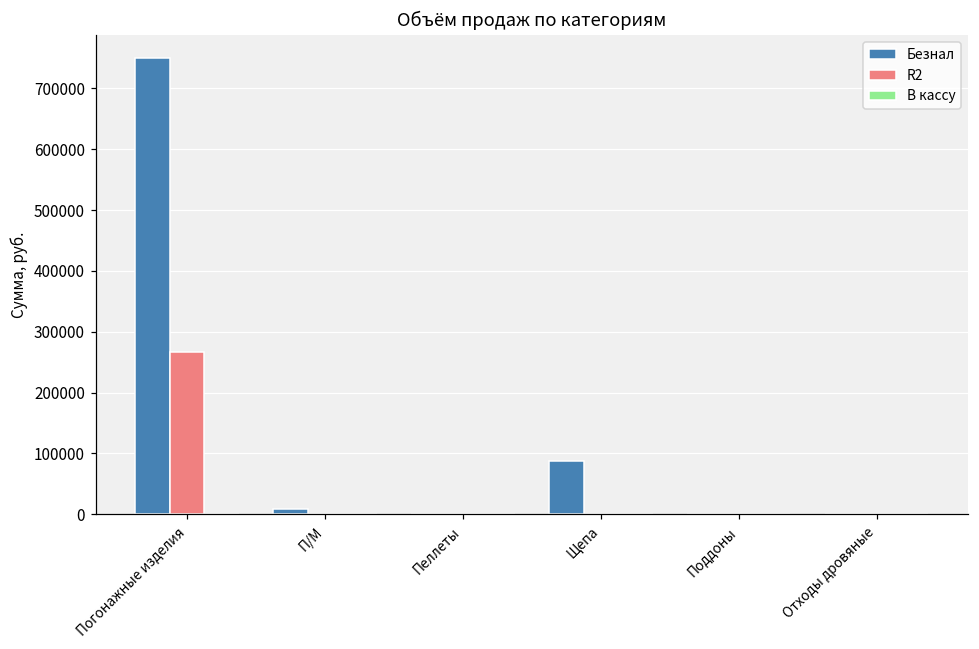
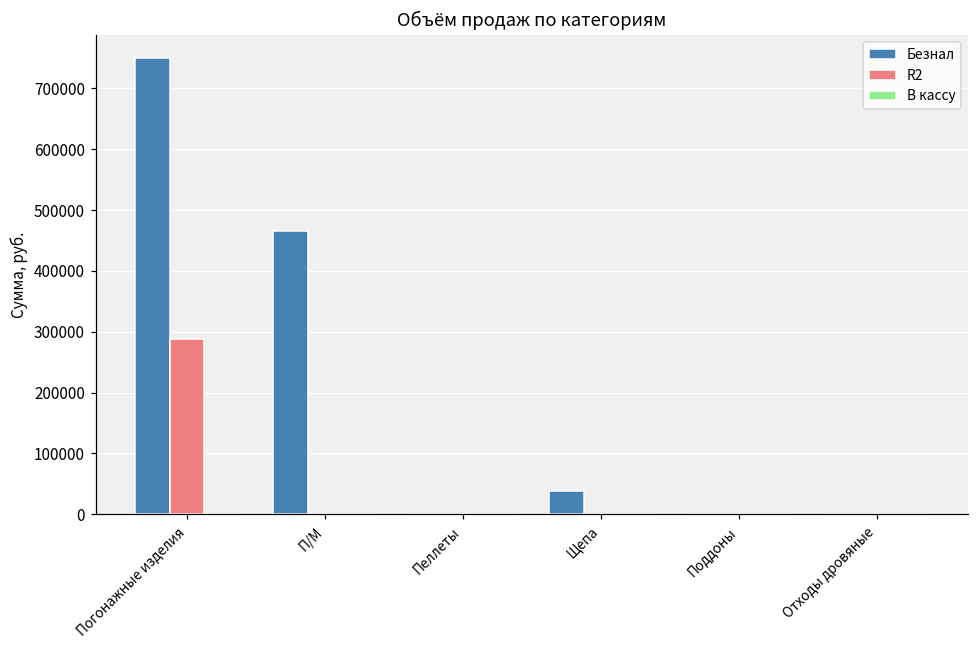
  {
    "Безнал": {
      "Погонажные изделия": 750000,
-     "П/М": 10000,
+     "П/М": 470000,
      "Пеллеты": 0,
-     "Щепа": 90000,
+     "Щепа": 40000,
      "Поддоны": 0,
      "Отходы дровяные": 0
    },
    "R2": {
-     "Погонажные изделия": 270000,
+     "Погонажные изделия": 290000,
      "П/М": 0,
      "Пеллеты": 0,
      "Щепа": 0,
      "Поддоны": 0,
      "Отходы дровяные": 0
    },
    "В кассу": {
      "Погонажные изделия": 0,
      "П/М": 0,
      "Пеллеты": 0,
      "Щепа": 0,
      "Поддоны": 0,
      "Отходы дровяные": 0
    }
  }
